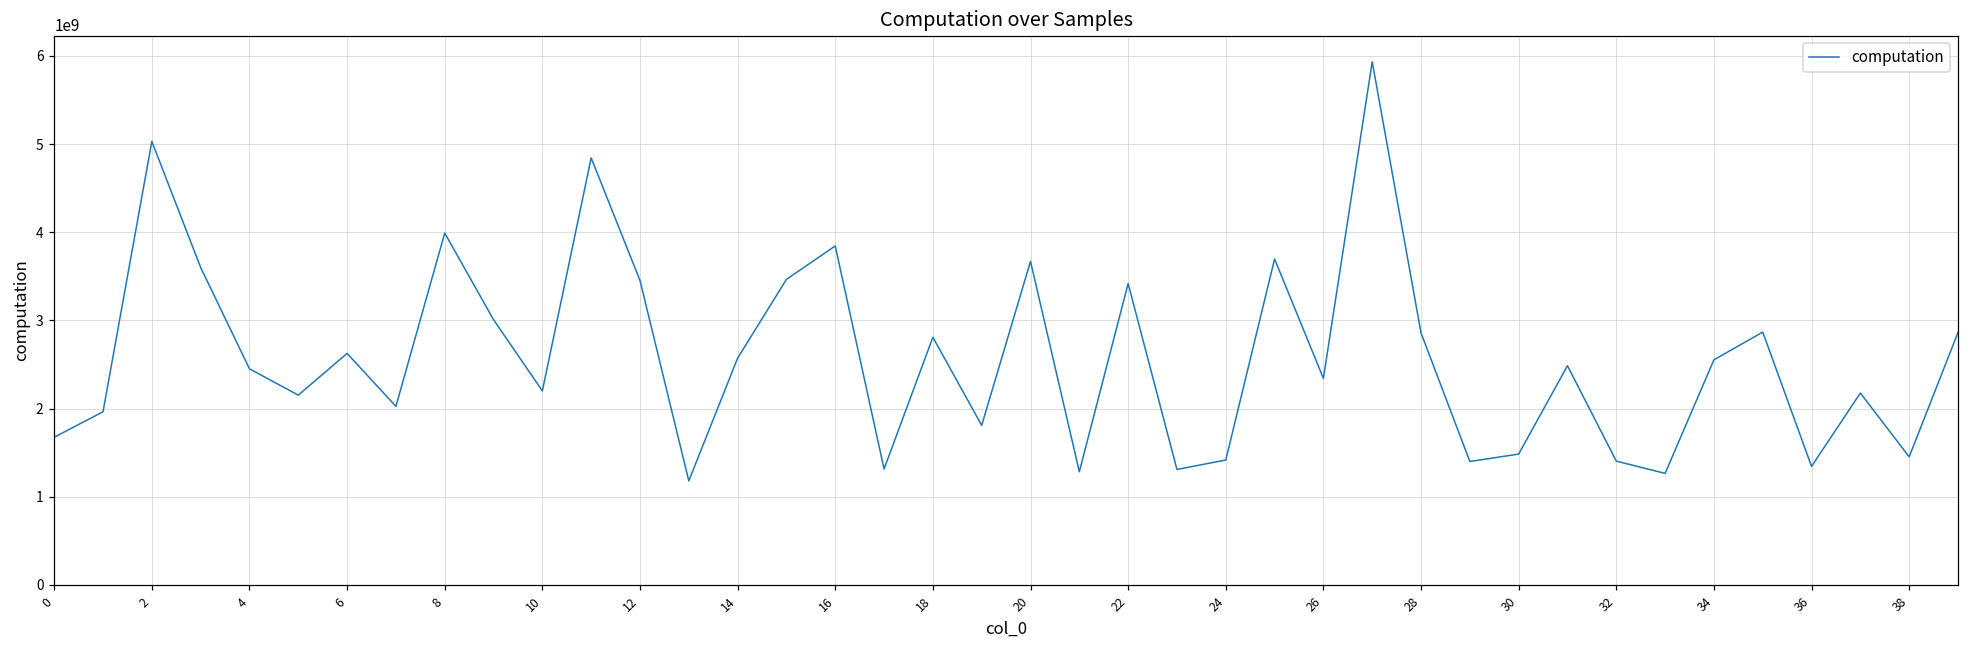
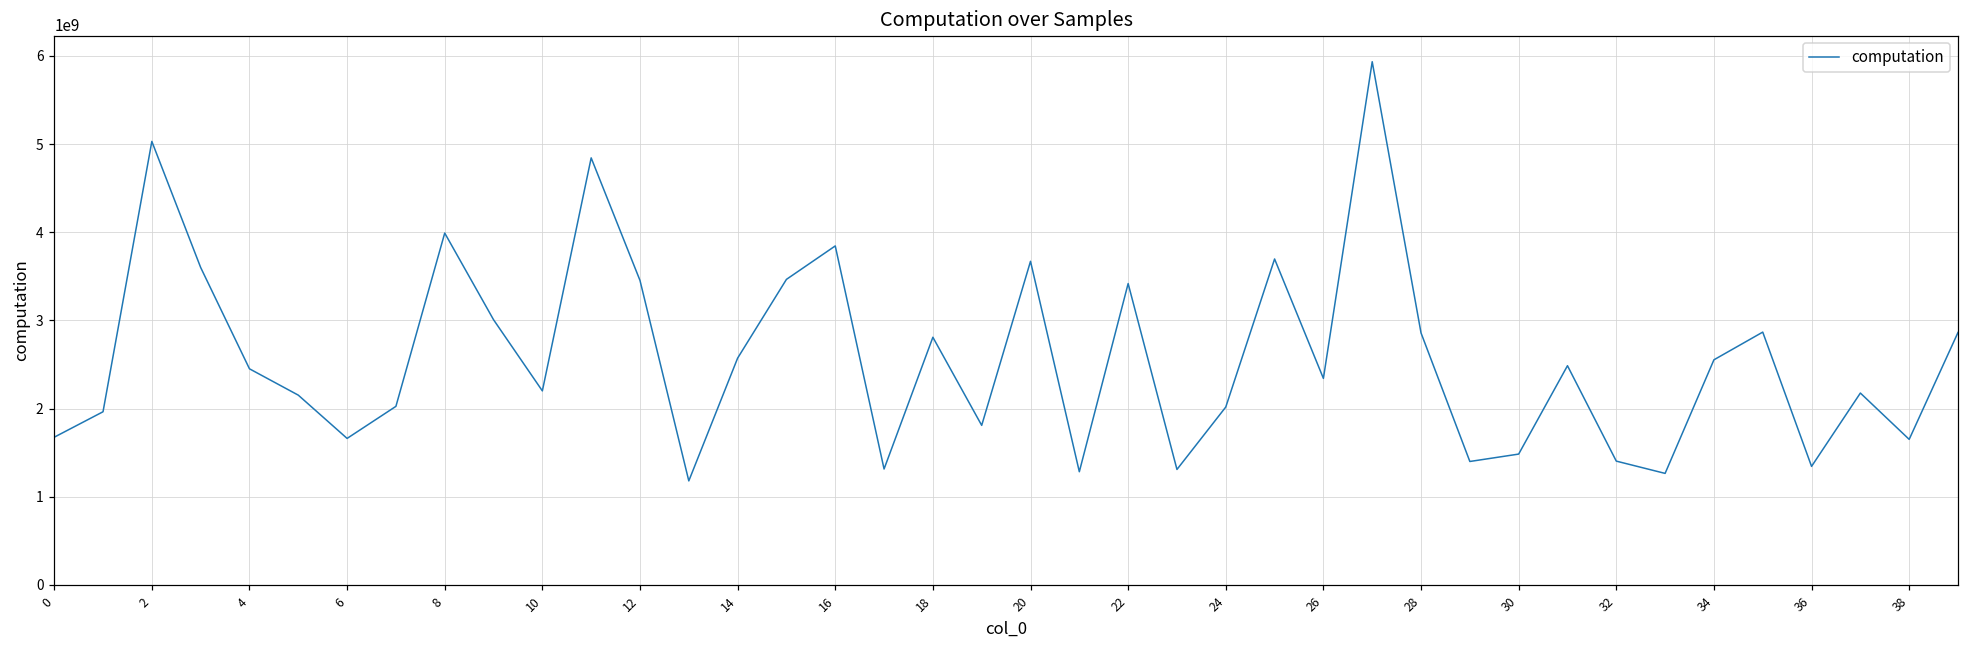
  {
    "0": 1700000000,
    "2": 5000000000,
    "4": 2500000000,
-   "6": 2600000000,
+   "6": 1700000000,
    "8": 4000000000,
    "10": 2200000000,
    "12": 3500000000,
    "14": 2600000000,
    "16": 3800000000,
    "18": 2800000000,
    "20": 3700000000,
    "22": 3400000000,
-   "24": 1400000000,
+   "24": 2000000000,
    "26": 2300000000,
    "28": 2900000000,
    "30": 1500000000,
    "32": 1400000000,
    "34": 2600000000,
    "36": 1300000000,
-   "38": 1500000000
+   "38": 1700000000
  }
